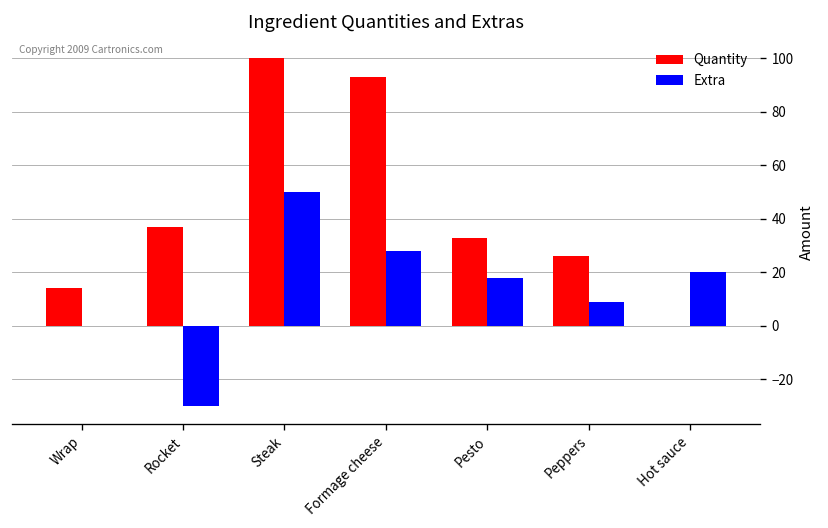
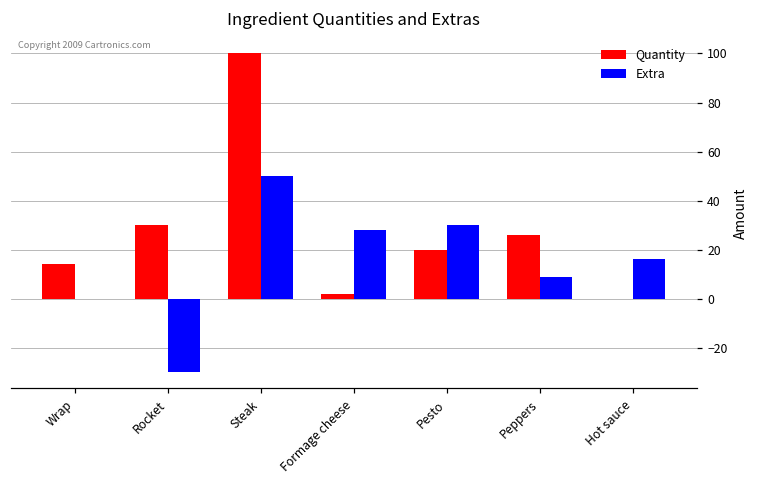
  {
    "Quantity": {
      "Wrap": 14,
-     "Rocket": 37,
+     "Rocket": 30,
      "Steak": 100,
-     "Formage cheese": 93,
-     "Pesto": 33,
+     "Formage cheese": 2,
+     "Pesto": 20,
      "Peppers": 26,
      "Hot sauce": 0
    },
    "Extra": {
      "Wrap": 0,
      "Rocket": -30,
      "Steak": 50,
      "Formage cheese": 28,
-     "Pesto": 18,
+     "Pesto": 30,
      "Peppers": 9,
-     "Hot sauce": 20
+     "Hot sauce": 16
    }
  }
